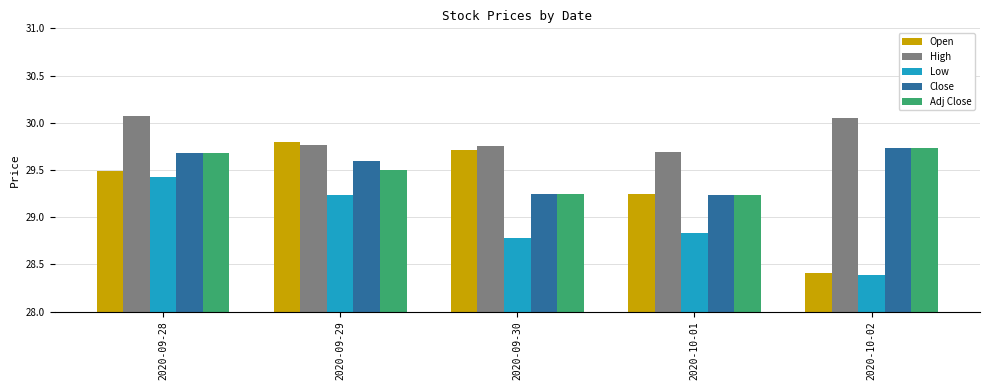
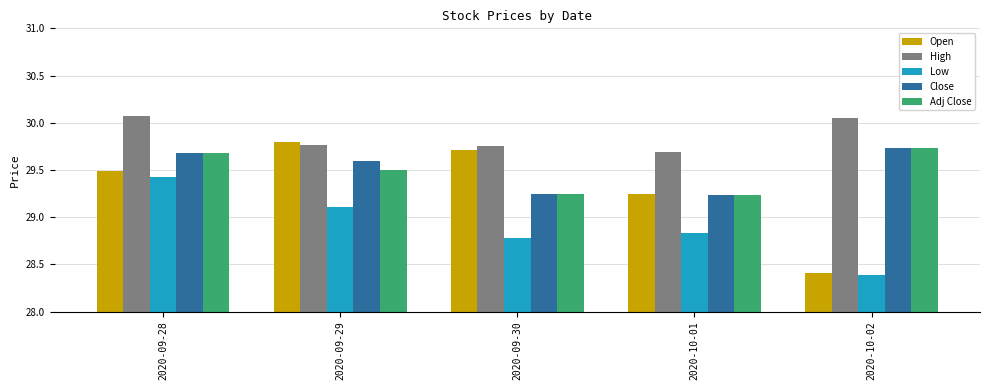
  {
    "Open": {
      "2020-09-28": 29.5,
      "2020-09-29": 29.8,
      "2020-09-30": 29.7,
      "2020-10-01": 29.3,
      "2020-10-02": 28.4
    },
    "High": {
      "2020-09-28": 30.1,
      "2020-09-29": 29.8,
      "2020-09-30": 29.8,
      "2020-10-01": 29.7,
      "2020-10-02": 30.0
    },
    "Low": {
      "2020-09-28": 29.4,
-     "2020-09-29": 29.2,
+     "2020-09-29": 29.1,
      "2020-09-30": 28.8,
      "2020-10-01": 28.8,
      "2020-10-02": 28.4
    },
    "Close": {
      "2020-09-28": 29.7,
      "2020-09-29": 29.6,
      "2020-09-30": 29.3,
      "2020-10-01": 29.2,
      "2020-10-02": 29.7
    },
    "Adj Close": {
      "2020-09-28": 29.7,
      "2020-09-29": 29.5,
      "2020-09-30": 29.3,
      "2020-10-01": 29.2,
      "2020-10-02": 29.7
    }
  }
